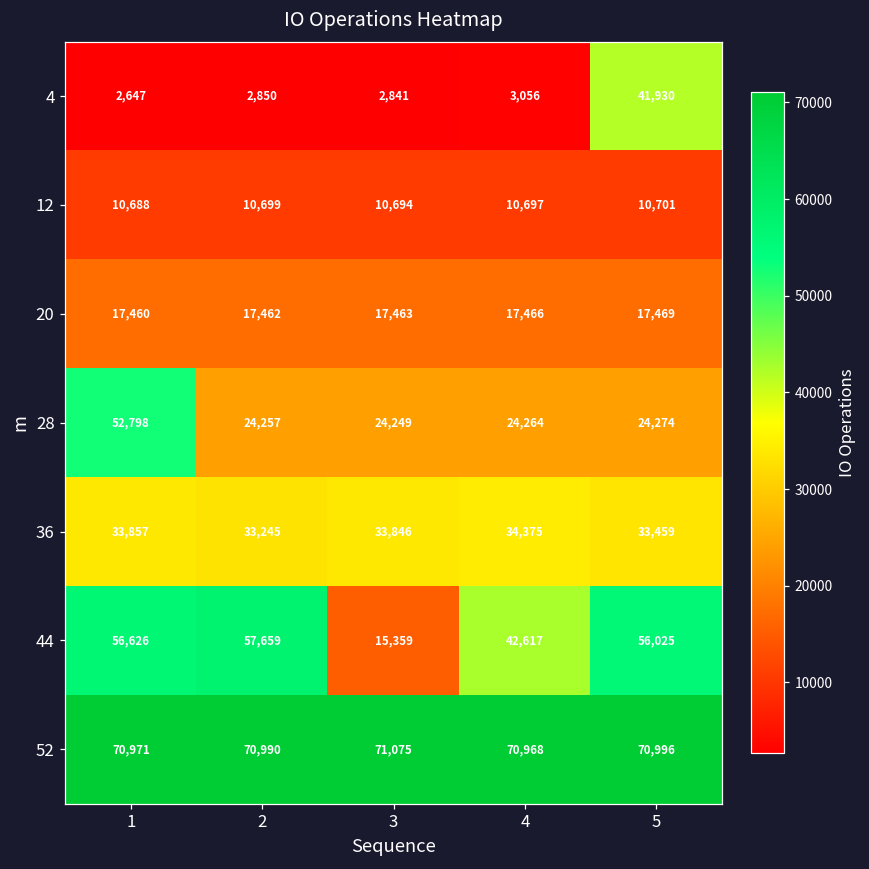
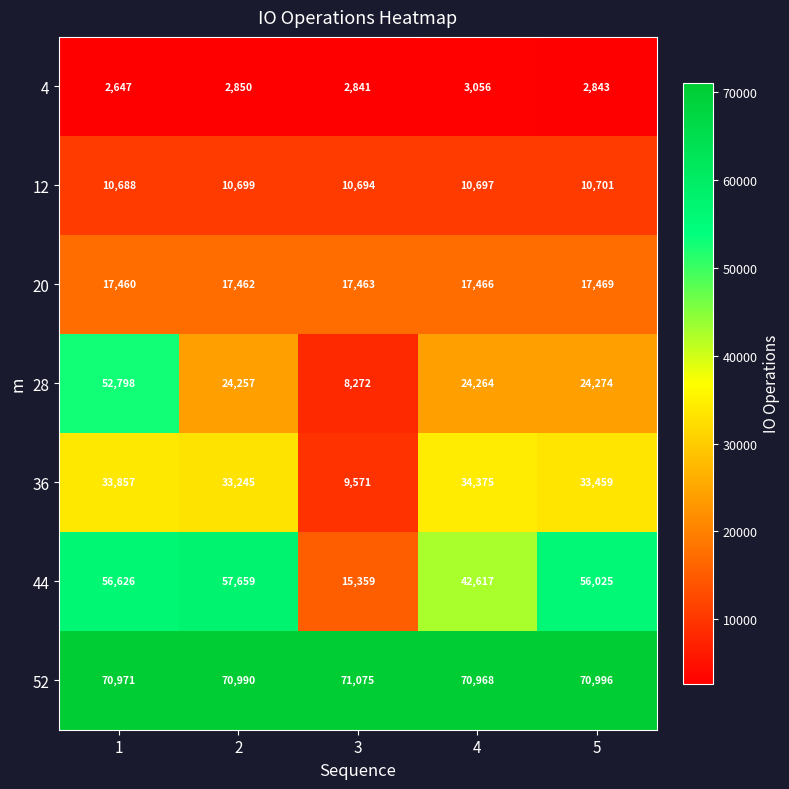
  {
    "4": {
      "1": "2,647",
      "2": "2,850",
      "3": "2,841",
      "4": "3,056",
-     "5": "41,930"
+     "5": "2,843"
    },
    "12": {
      "1": "10,688",
      "2": "10,699",
      "3": "10,694",
      "4": "10,697",
      "5": "10,701"
    },
    "20": {
      "1": "17,460",
      "2": "17,462",
      "3": "17,463",
      "4": "17,466",
      "5": "17,469"
    },
    "28": {
      "1": "52,798",
      "2": "24,257",
-     "3": "24,249",
+     "3": "8,272",
      "4": "24,264",
      "5": "24,274"
    },
    "36": {
      "1": "33,857",
      "2": "33,245",
-     "3": "33,846",
+     "3": "9,571",
      "4": "34,375",
      "5": "33,459"
    },
    "44": {
      "1": "56,626",
      "2": "57,659",
      "3": "15,359",
      "4": "42,617",
      "5": "56,025"
    },
    "52": {
      "1": "70,971",
      "2": "70,990",
      "3": "71,075",
      "4": "70,968",
      "5": "70,996"
    }
  }
